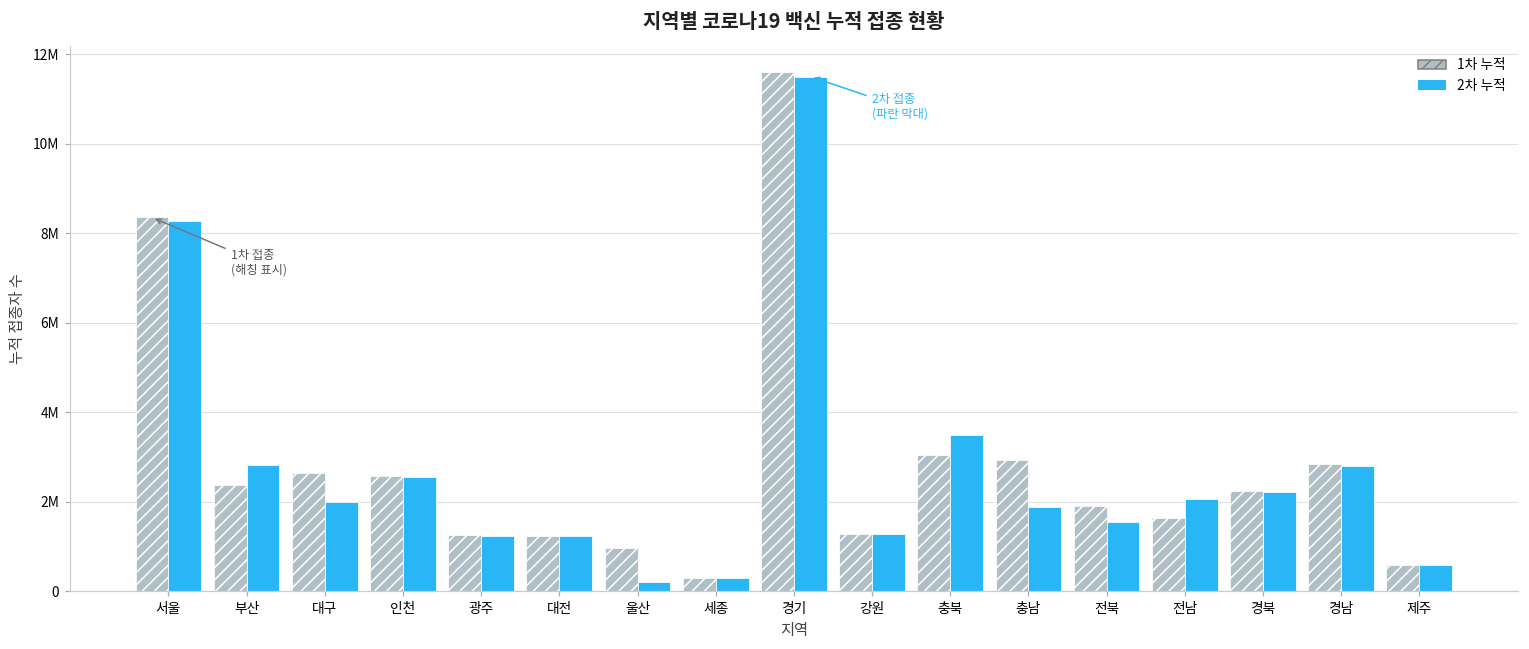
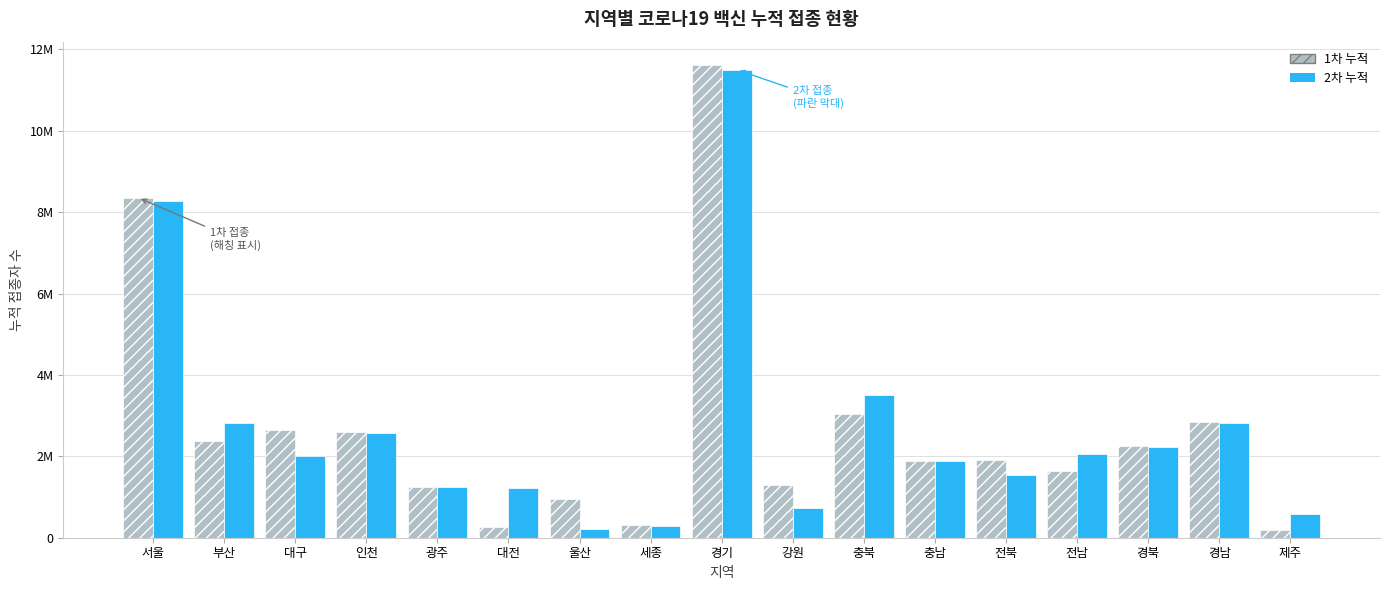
  {
    "1차 누적": {
      "서울": 8400000,
      "부산": 2400000,
      "대구": 2600000,
      "인천": 2600000,
      "광주": 1300000,
-     "대전": 1200000,
+     "대전": 300000,
      "울산": 1000000,
      "세종": 300000,
      "경기": 11600000,
      "강원": 1300000,
      "충북": 3000000,
-     "충남": 2900000,
+     "충남": 1900000,
      "전북": 1900000,
      "전남": 1600000,
      "경북": 2200000,
      "경남": 2800000,
-     "제주": 600000
+     "제주": 200000
    },
    "2차 누적": {
      "부산": 2800000,
      "대구": 2000000,
      "인천": 2600000,
      "광주": 1200000,
      "대전": 1200000,
      "울산": 200000,
      "세종": 300000,
-     "강원": 1300000,
+     "강원": 700000,
      "충북": 3500000,
      "충남": 1900000,
      "전북": 1600000,
      "전남": 2100000,
      "경북": 2200000,
      "경남": 2800000,
      "제주": 600000
    }
  }
